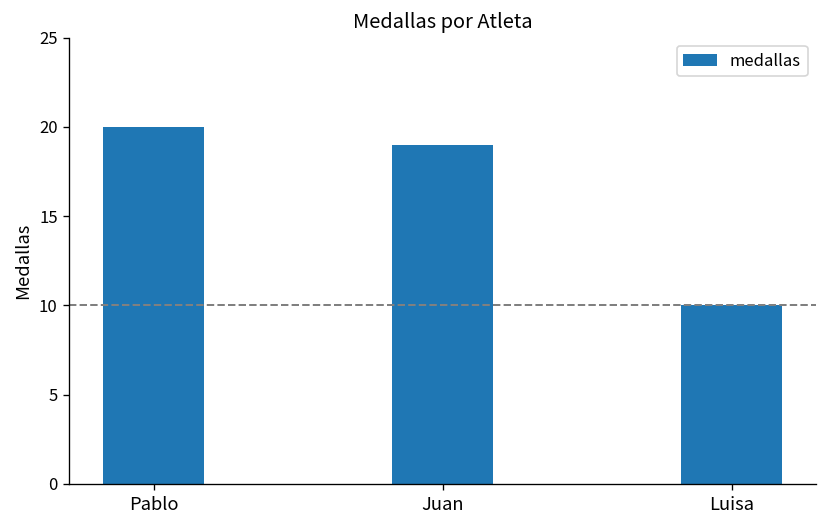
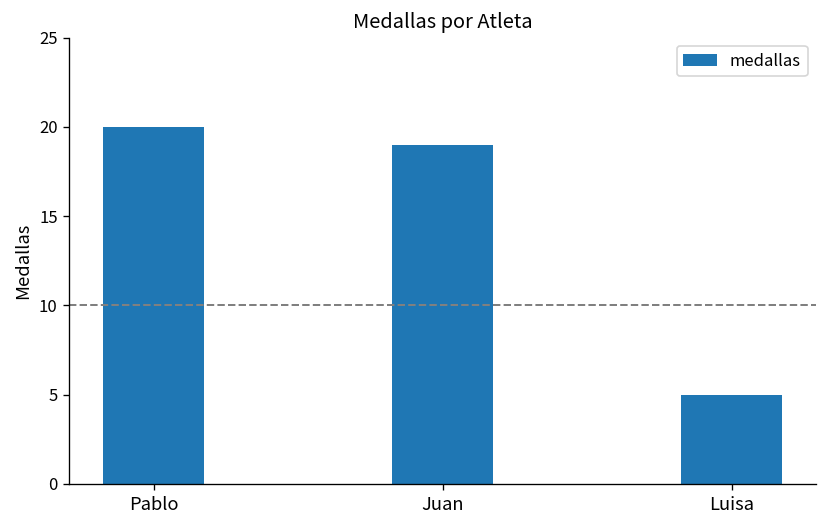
  {
    "Pablo": 20,
    "Juan": 19,
-   "Luisa": 10
+   "Luisa": 5
  }
